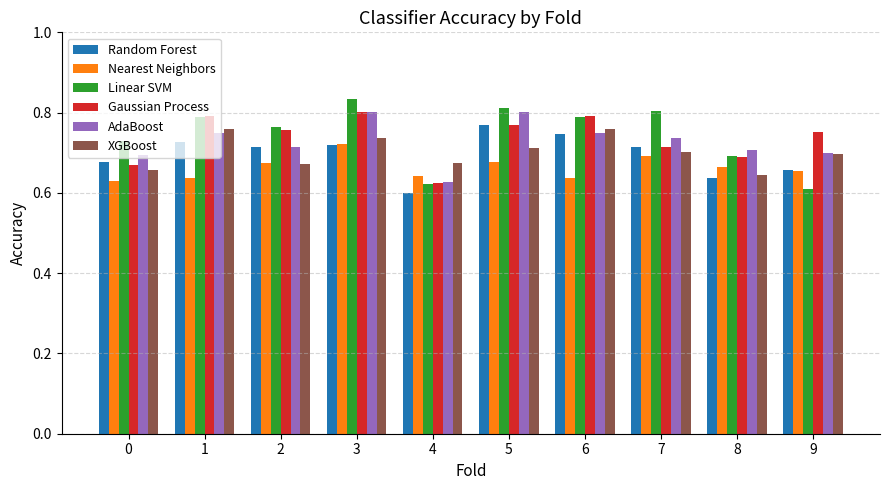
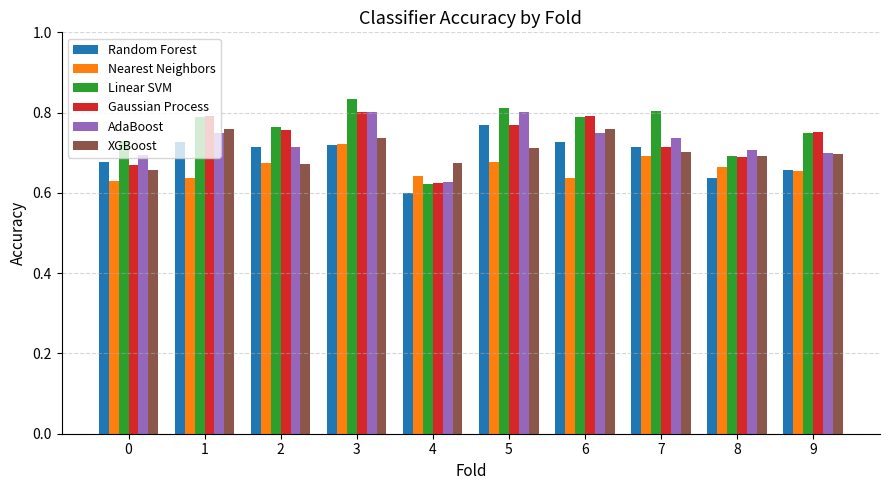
  {
    "Random Forest": {
      "0": 0.68,
      "2": 0.72,
      "3": 0.72,
      "4": 0.60,
      "5": 0.77,
-     "6": 0.75,
+     "6": 0.73,
      "7": 0.71,
      "8": 0.64,
      "9": 0.66
    },
    "Nearest Neighbors": {
      "0": 0.63,
      "1": 0.64,
      "2": 0.67,
      "3": 0.72,
      "4": 0.64,
      "5": 0.68,
      "6": 0.64,
      "7": 0.69,
      "8": 0.66,
      "9": 0.66
    },
    "Linear SVM": {
      "2": 0.76,
      "3": 0.83,
      "4": 0.62,
      "5": 0.81,
      "6": 0.79,
      "7": 0.80,
      "8": 0.69,
-     "9": 0.61
+     "9": 0.75
    },
    "Gaussian Process": {
      "0": 0.67,
      "2": 0.76,
      "3": 0.80,
      "4": 0.62,
      "5": 0.77,
      "6": 0.79,
      "7": 0.71,
      "8": 0.69,
      "9": 0.75
    },
    "AdaBoost": {
      "2": 0.71,
      "3": 0.80,
      "4": 0.63,
      "5": 0.80,
      "6": 0.75,
      "7": 0.74,
      "8": 0.71,
      "9": 0.70
    },
    "XGBoost": {
      "0": 0.66,
      "1": 0.76,
      "2": 0.67,
      "3": 0.74,
      "4": 0.67,
      "5": 0.71,
      "6": 0.76,
      "7": 0.70,
-     "8": 0.65,
+     "8": 0.69,
      "9": 0.70
    }
  }
